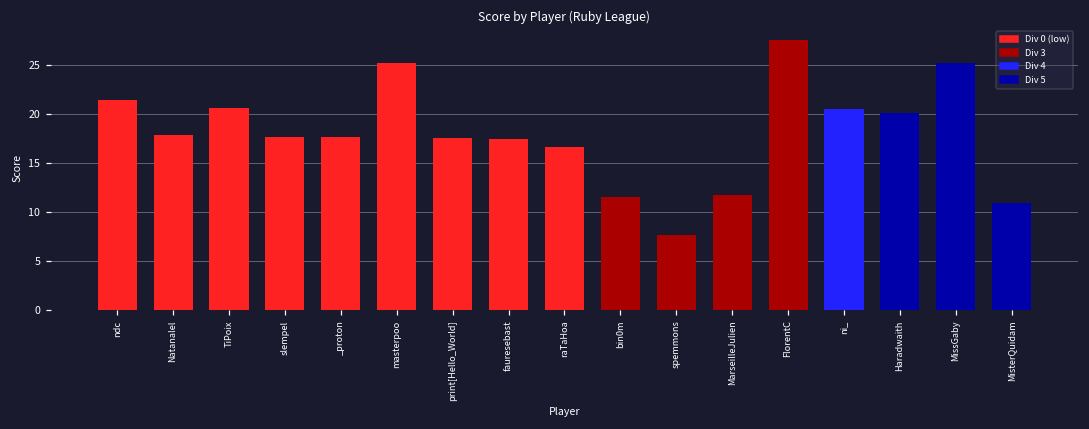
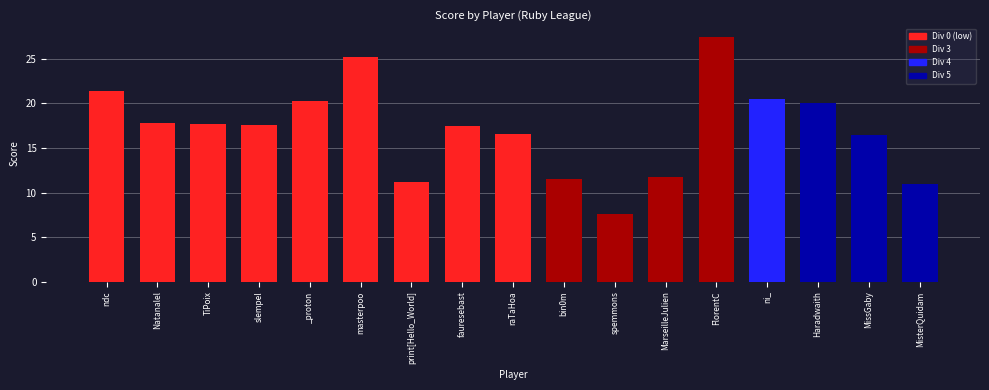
  {
    "ndc": 21,
    "Natanalel": 18,
-   "TiPoix": 21,
+   "TiPoix": 18,
    "slempel": 18,
-   "_proton": 18,
+   "_proton": 20,
    "masterpoo": 25,
-   "print[Hello_World]": 17,
+   "print[Hello_World]": 11,
    "fauresebast": 17,
    "raTaHoa": 17,
    "bin0m": 11,
    "spemmons": 8,
    "MarseilleJulien": 12,
    "FlorentC": 28,
    "ni_": 21,
    "Haradwaith": 20,
-   "MissGaby": 25,
+   "MissGaby": 16,
    "MisterQuidam": 11
  }
